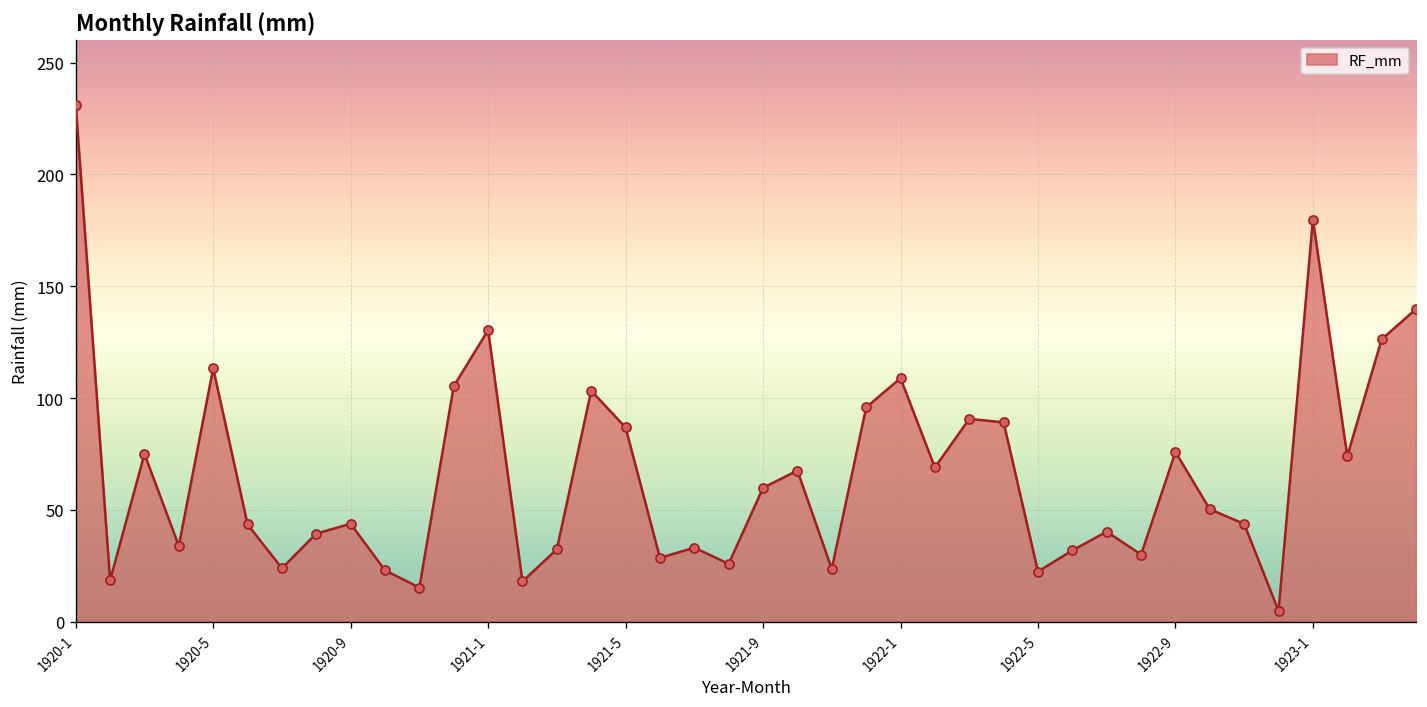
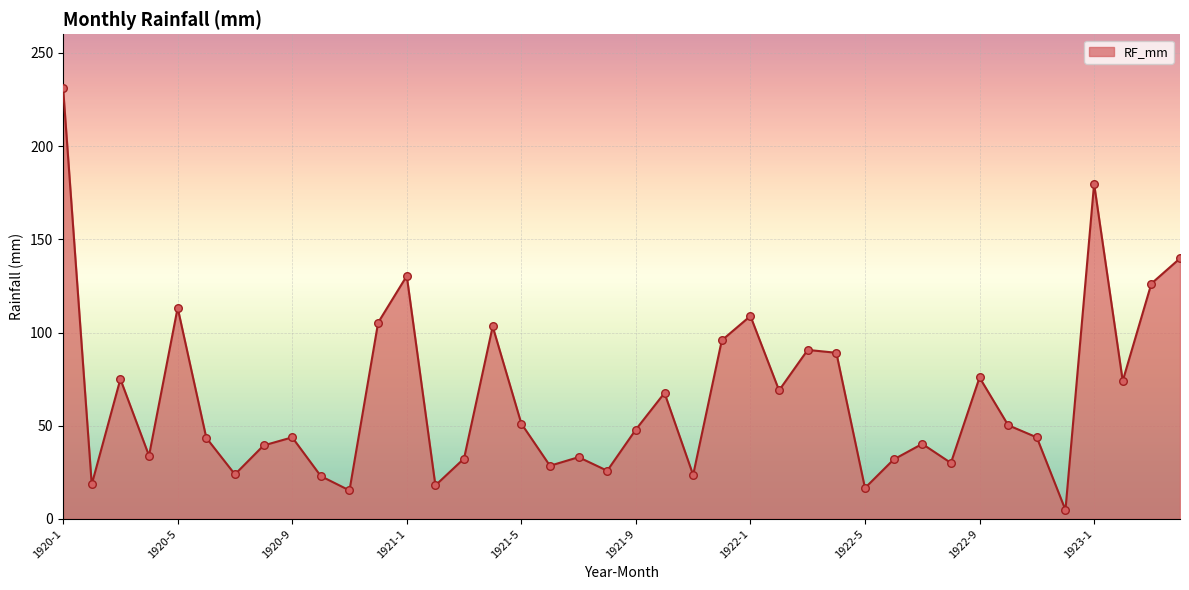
  {
    "1920-1": 231,
    "1920-5": 113,
    "1920-9": 44,
    "1921-1": 130,
-   "1921-5": 87,
-   "1921-9": 60,
+   "1921-5": 51,
+   "1921-9": 48,
    "1922-1": 109,
-   "1922-5": 22,
+   "1922-5": 17,
    "1922-9": 76,
    "1923-1": 180
  }
